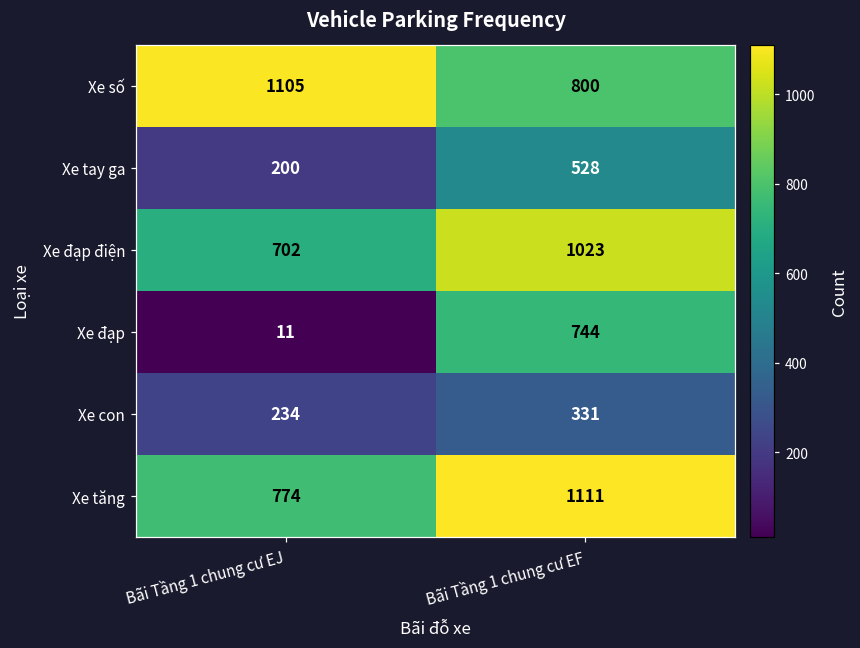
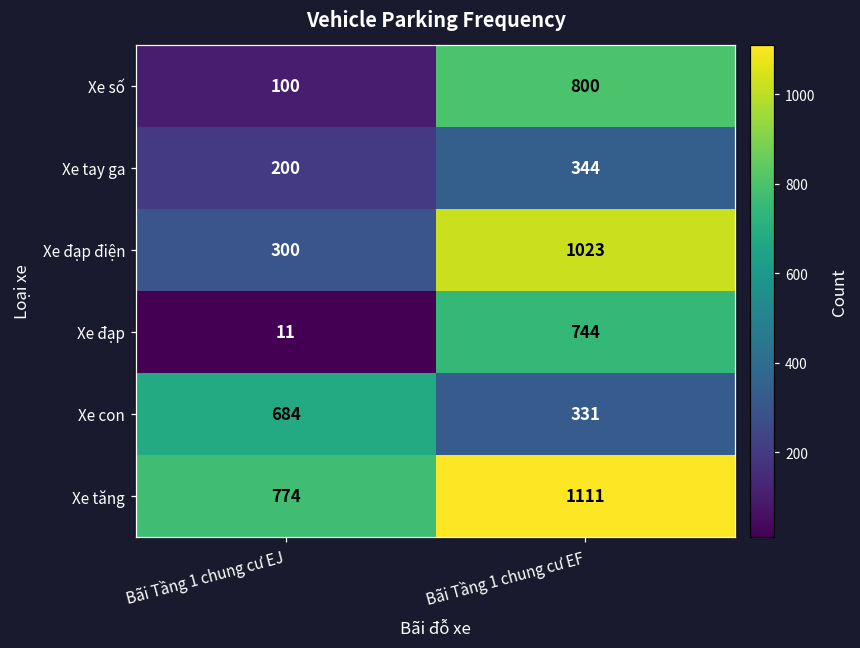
  {
    "Xe số": {
-     "Bãi Tầng 1 chung cư EJ": 1105,
+     "Bãi Tầng 1 chung cư EJ": 100,
      "Bãi Tầng 1 chung cư EF": 800
    },
    "Xe tay ga": {
      "Bãi Tầng 1 chung cư EJ": 200,
-     "Bãi Tầng 1 chung cư EF": 528
+     "Bãi Tầng 1 chung cư EF": 344
    },
    "Xe đạp điện": {
-     "Bãi Tầng 1 chung cư EJ": 702,
+     "Bãi Tầng 1 chung cư EJ": 300,
      "Bãi Tầng 1 chung cư EF": 1023
    },
    "Xe đạp": {
      "Bãi Tầng 1 chung cư EJ": 11,
      "Bãi Tầng 1 chung cư EF": 744
    },
    "Xe con": {
-     "Bãi Tầng 1 chung cư EJ": 234,
+     "Bãi Tầng 1 chung cư EJ": 684,
      "Bãi Tầng 1 chung cư EF": 331
    },
    "Xe tăng": {
      "Bãi Tầng 1 chung cư EJ": 774,
      "Bãi Tầng 1 chung cư EF": 1111
    }
  }
